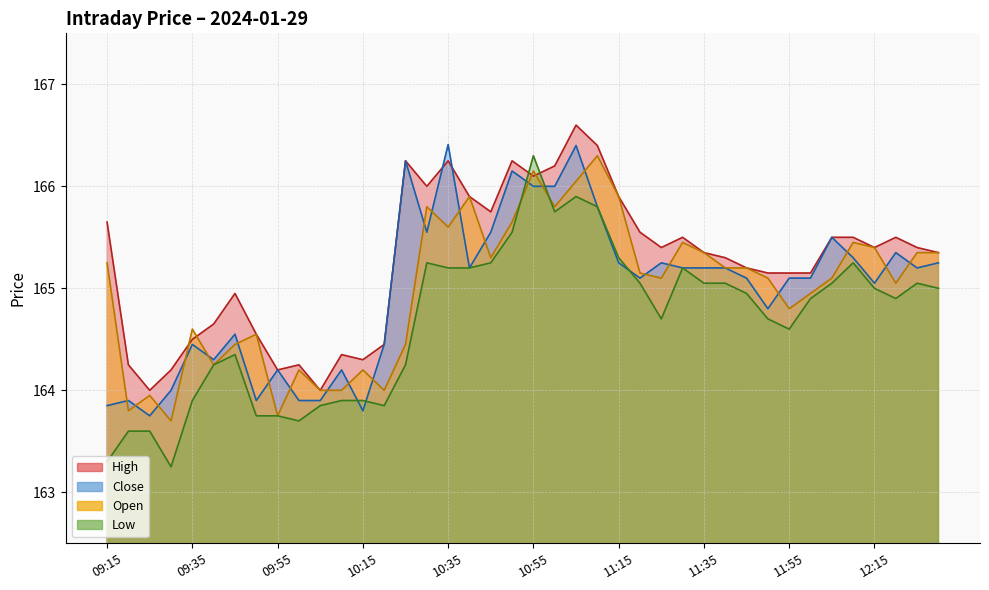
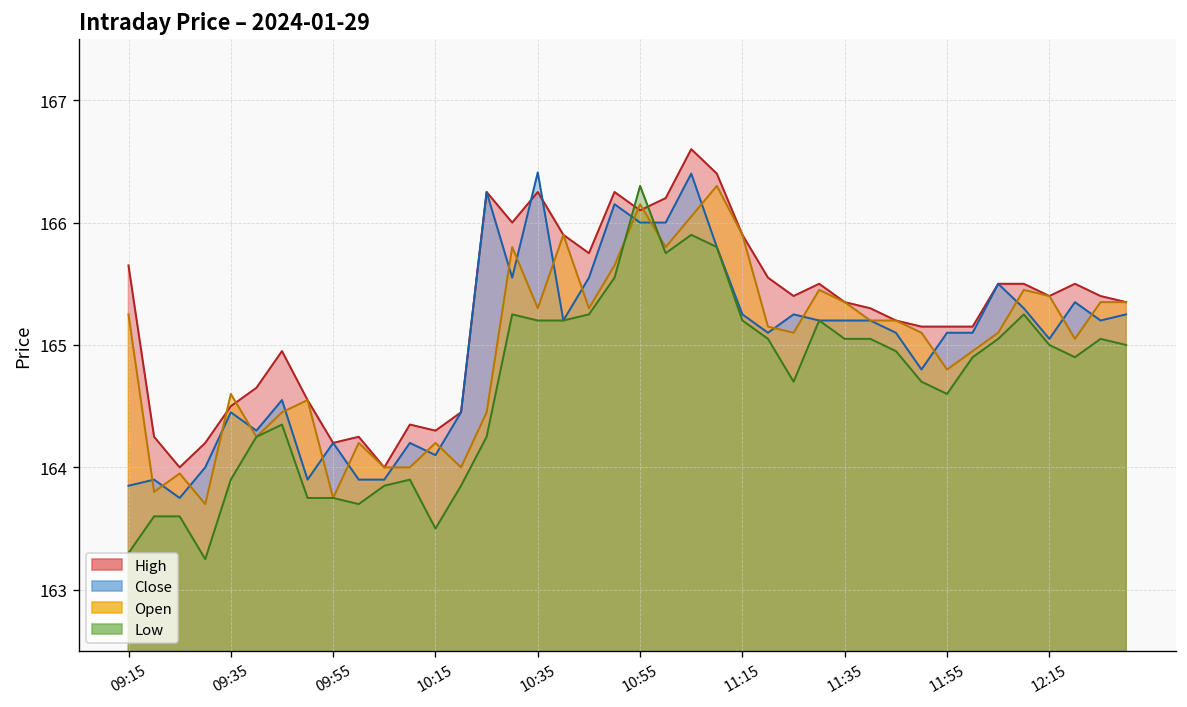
  {
    "High": {
      "09:15": 165.65,
      "09:35": 164.5,
      "10:15": 164.3,
      "10:35": 166.25,
      "10:55": 166.1,
      "11:55": 165.15
    },
    "Close": {
      "09:15": 163.85,
      "09:35": 164.45,
-     "10:15": 163.8,
+     "10:15": 164.1,
      "10:35": 166.4,
      "10:55": 166.0,
      "11:15": 165.25,
      "11:35": 165.2,
      "11:55": 165.1,
      "12:15": 165.05
    },
    "Open": {
      "09:15": 165.25,
      "09:35": 164.6,
      "10:15": 164.2,
-     "10:35": 165.6,
+     "10:35": 165.3,
      "10:55": 166.15,
      "11:55": 164.8
    },
    "Low": {
      "09:35": 163.9,
-     "10:15": 163.9,
+     "10:15": 163.5,
      "10:35": 165.2,
      "10:55": 166.3,
-     "11:15": 165.3,
+     "11:15": 165.2,
      "11:35": 165.05,
      "11:55": 164.6,
      "12:15": 165.0
    }
  }
